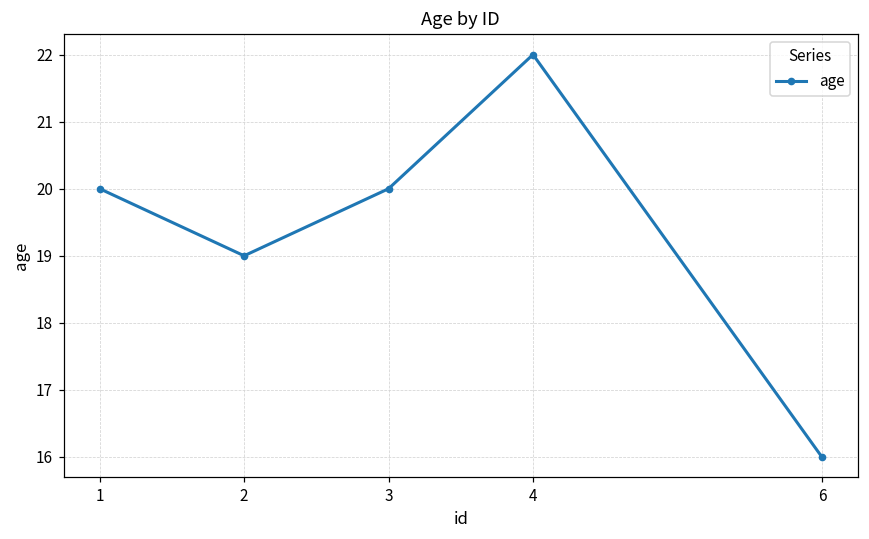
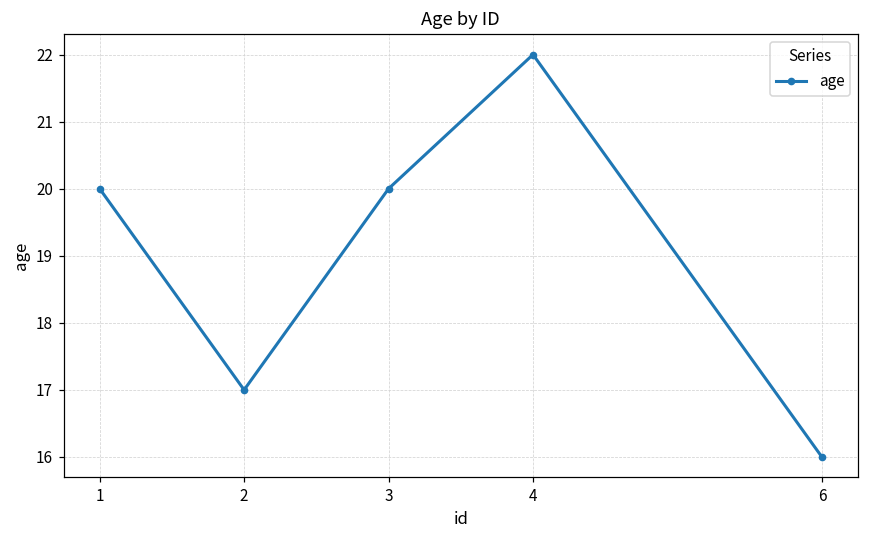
  {
    "1": 20,
-   "2": 19,
+   "2": 17,
    "3": 20,
    "4": 22,
    "6": 16
  }
